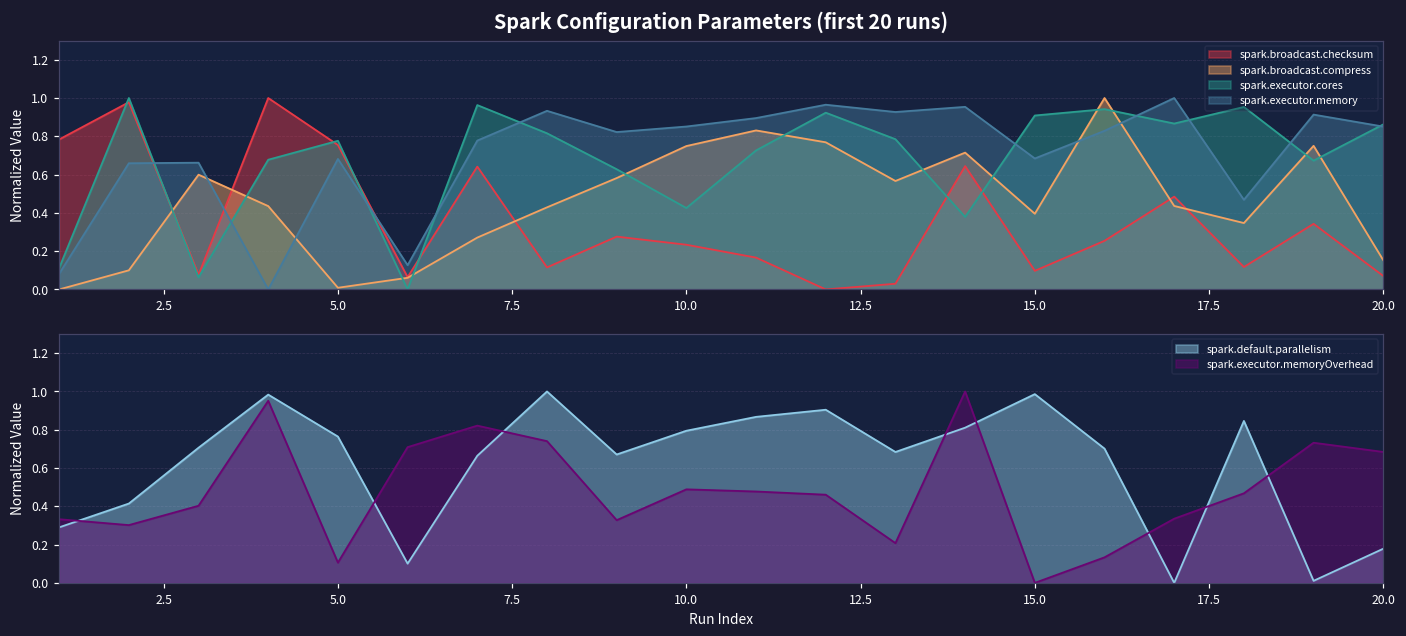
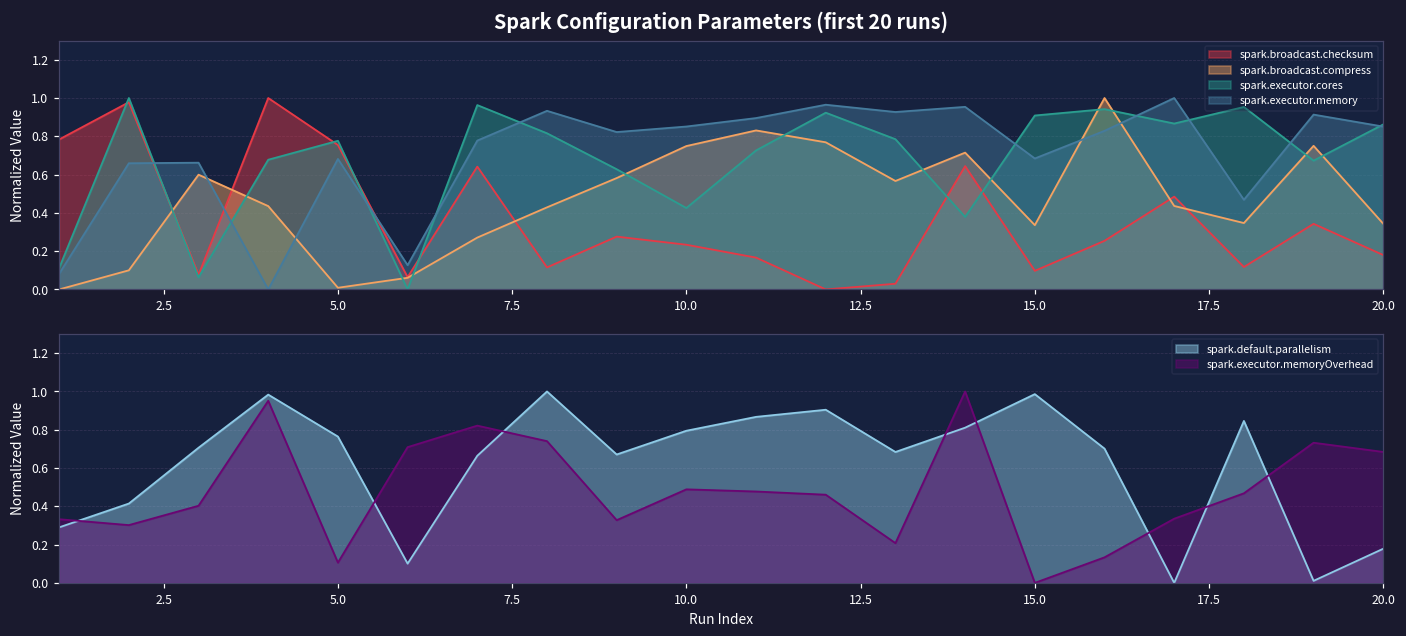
  {
    "Spark Configuration Parameters (first 20 runs)": {
      "spark.broadcast.checksum": {
        "5.0": 0.75,
        "10.0": 0.23,
        "15.0": 0.10,
-       "20.0": 0.07
+       "20.0": 0.18
      },
      "spark.broadcast.compress": {
        "5.0": 0.01,
        "10.0": 0.75,
-       "15.0": 0.40,
-       "20.0": 0.15
+       "15.0": 0.34,
+       "20.0": 0.34
      }
    }
  }
